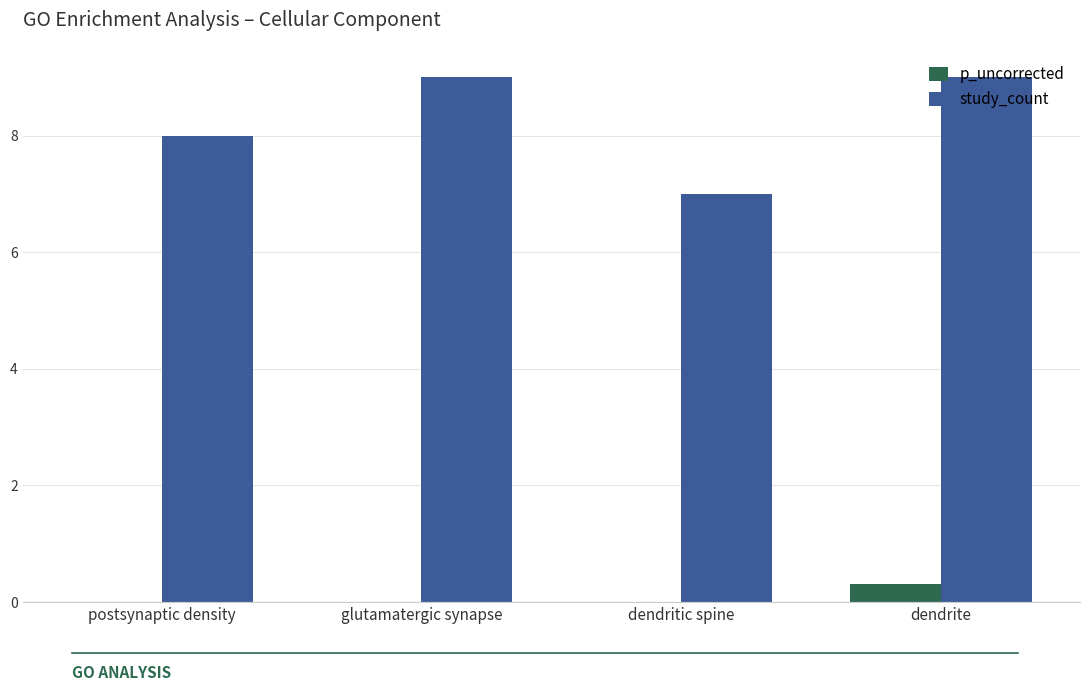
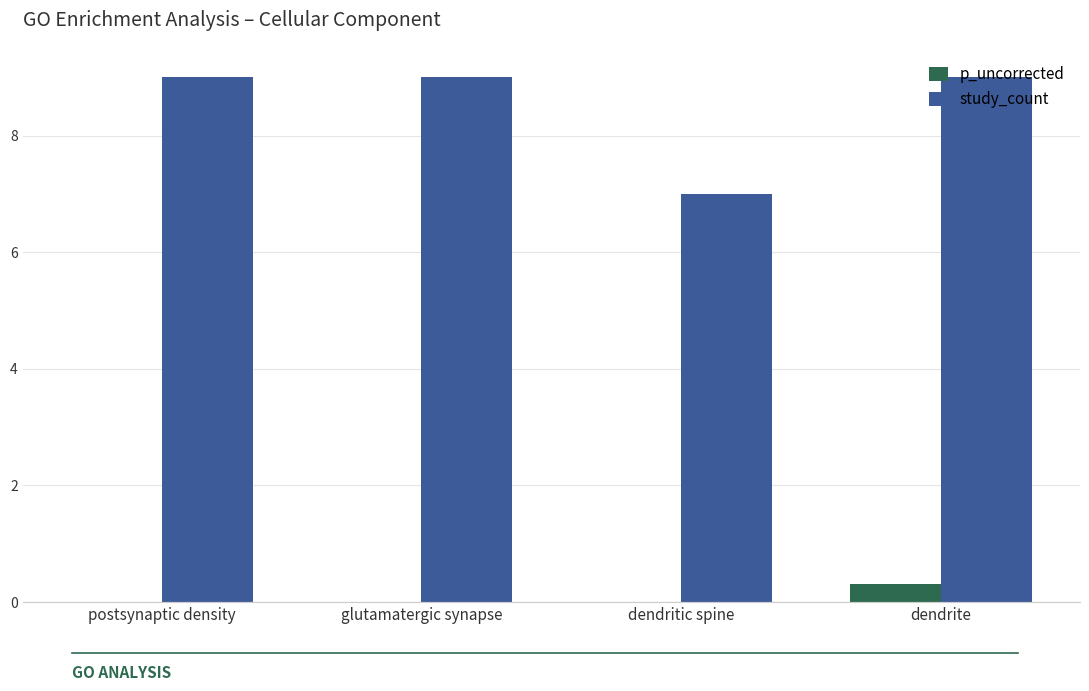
  {
    "p_uncorrected": {
      "dendrite": 0.3
    },
    "study_count": {
-     "postsynaptic density": 8,
+     "postsynaptic density": 9,
      "glutamatergic synapse": 9,
      "dendritic spine": 7,
      "dendrite": 9
    }
  }
